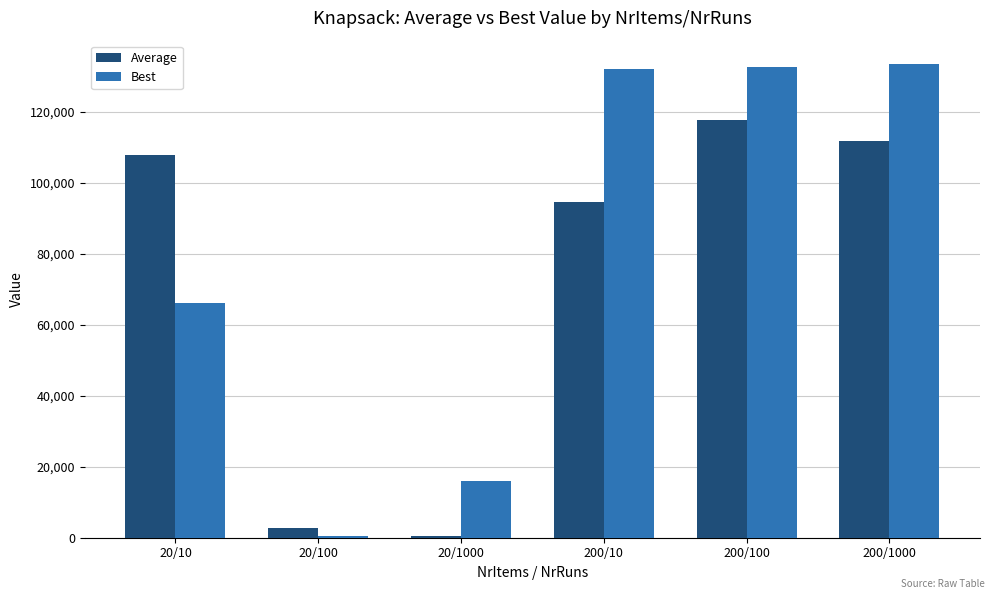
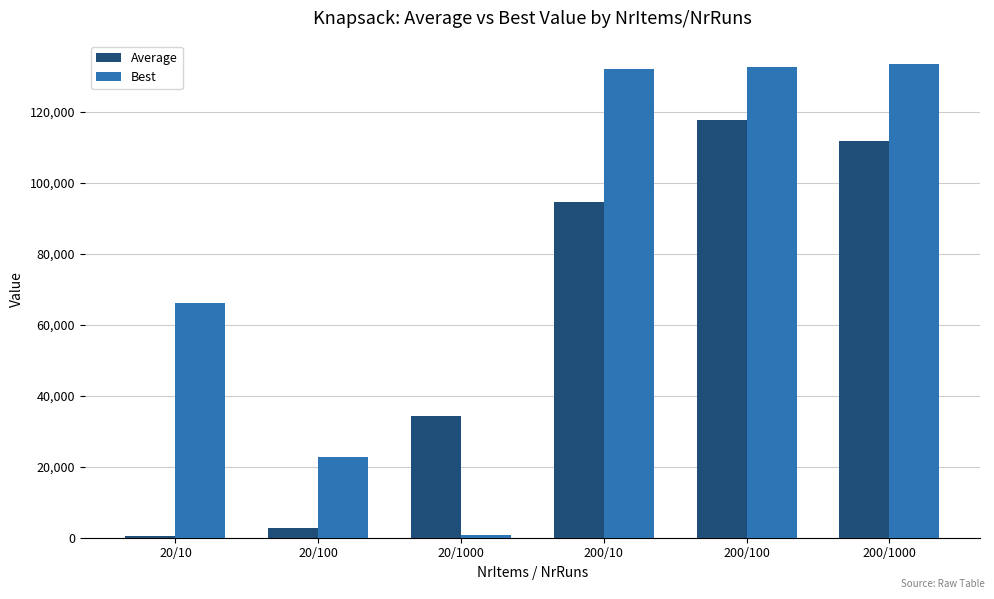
  {
    "Average": {
-     "20/10": "108,000",
+     "20/10": "0",
      "20/100": "3,000",
-     "20/1000": "0",
+     "20/1000": "34,000",
      "200/10": "94,000",
      "200/100": "118,000",
      "200/1000": "112,000"
    },
    "Best": {
      "20/10": "66,000",
-     "20/100": "1,000",
-     "20/1000": "16,000",
+     "20/100": "23,000",
+     "20/1000": "1,000",
      "200/10": "132,000",
      "200/100": "133,000",
      "200/1000": "133,000"
    }
  }
